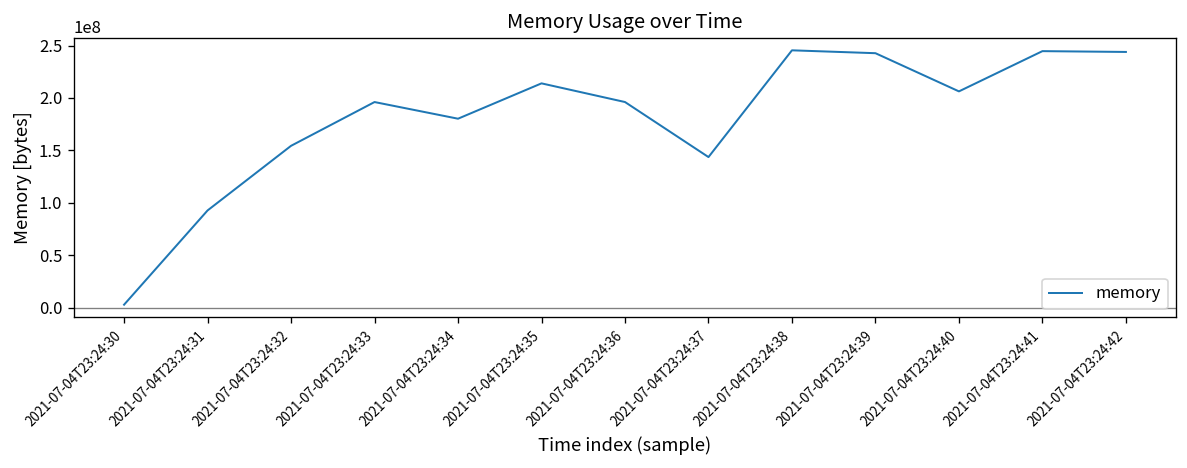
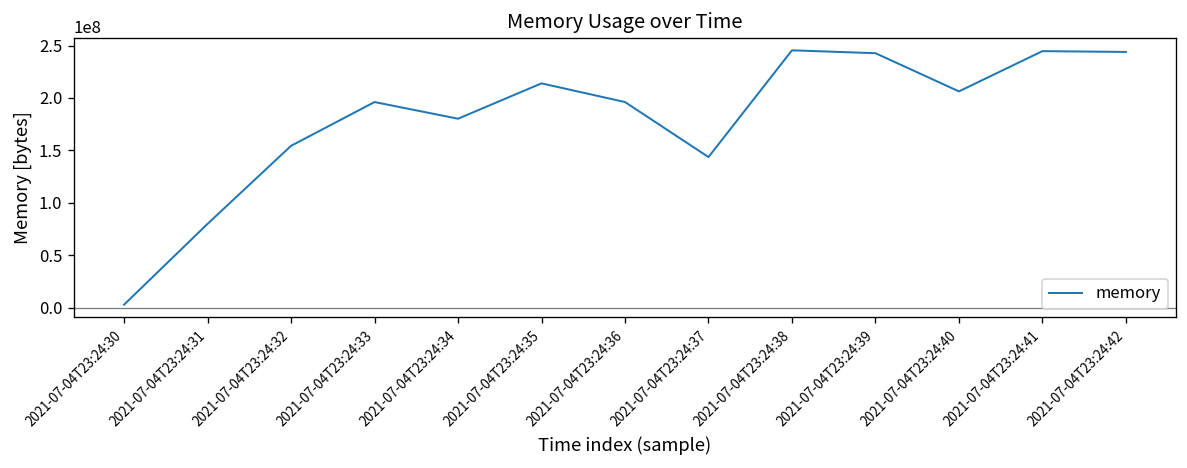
  {
    "2021-07-04T23:24:30": 0,
-   "2021-07-04T23:24:31": 90000000,
+   "2021-07-04T23:24:31": 80000000,
    "2021-07-04T23:24:32": 150000000,
    "2021-07-04T23:24:33": 200000000,
    "2021-07-04T23:24:34": 180000000,
    "2021-07-04T23:24:35": 210000000,
    "2021-07-04T23:24:36": 200000000,
    "2021-07-04T23:24:37": 140000000,
    "2021-07-04T23:24:38": 250000000,
    "2021-07-04T23:24:39": 240000000,
    "2021-07-04T23:24:40": 210000000,
    "2021-07-04T23:24:41": 240000000,
    "2021-07-04T23:24:42": 240000000
  }
